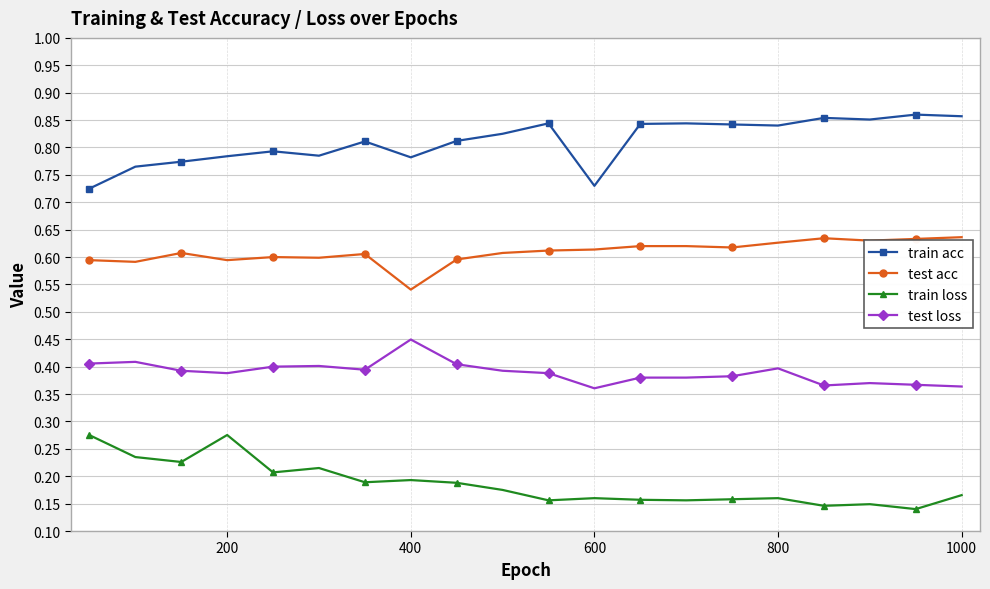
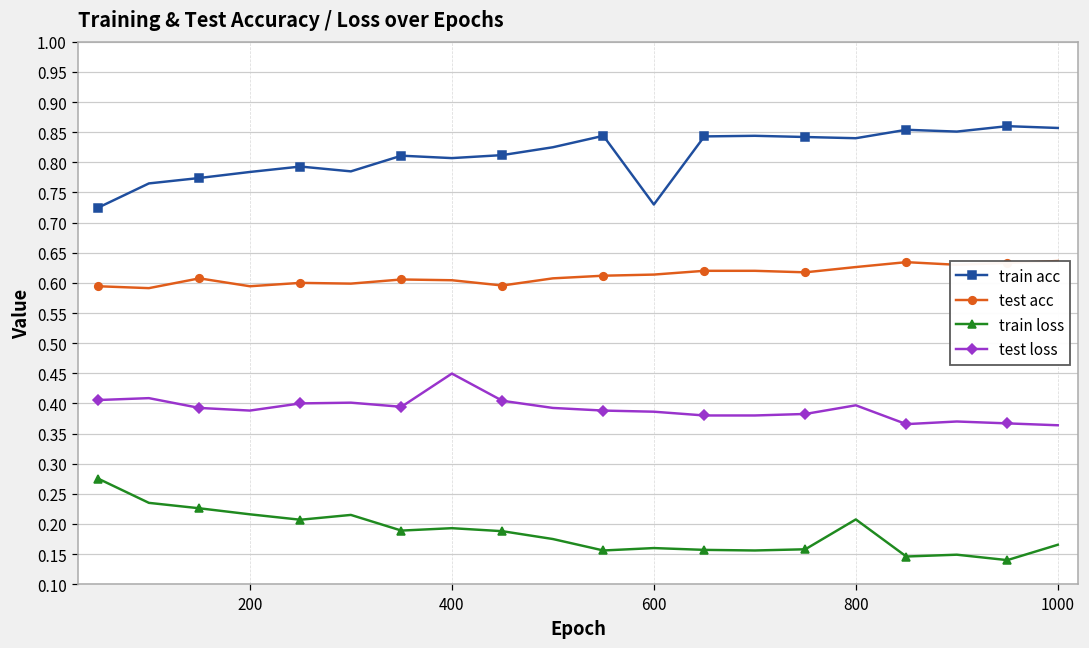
  {
    "train acc": {
      "200": 0.78,
-     "400": 0.78,
+     "400": 0.81,
      "600": 0.73,
      "800": 0.84,
      "1000": 0.86
    },
    "test acc": {
      "200": 0.59,
-     "400": 0.54,
+     "400": 0.60,
      "600": 0.61,
      "800": 0.63,
      "1000": 0.64
    },
    "train loss": {
-     "200": 0.28,
+     "200": 0.22,
      "400": 0.19,
      "600": 0.16,
-     "800": 0.16,
+     "800": 0.21,
      "1000": 0.17
    },
    "test loss": {
      "200": 0.39,
      "400": 0.45,
-     "600": 0.36,
+     "600": 0.39,
      "800": 0.40,
      "1000": 0.36
    }
  }
